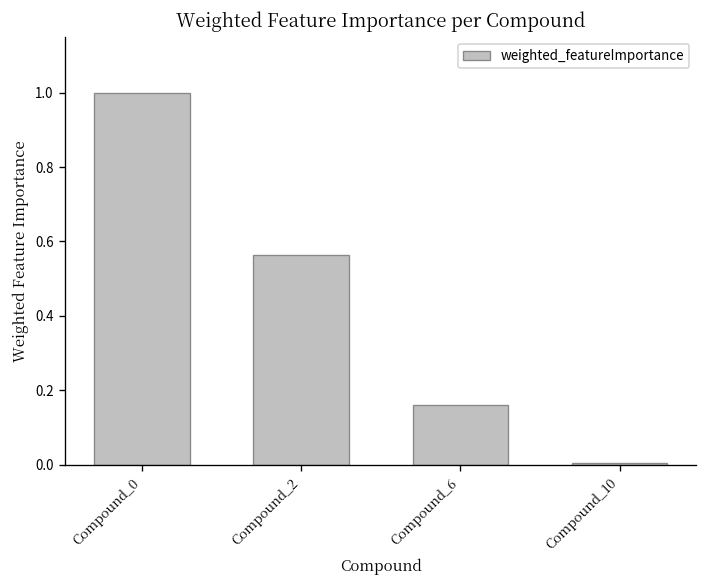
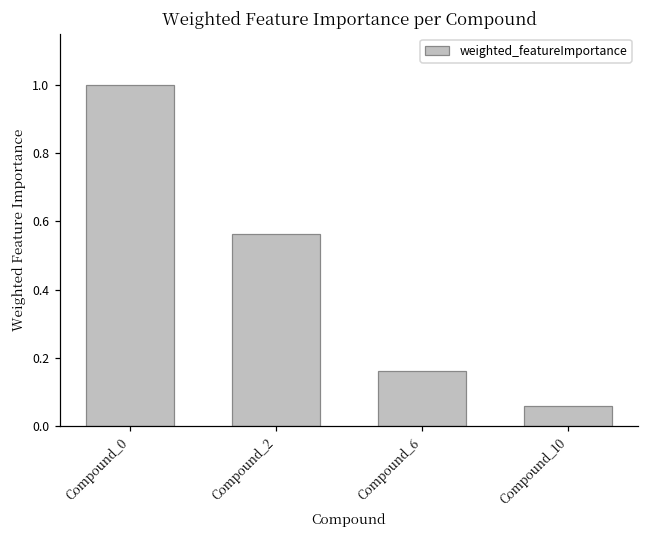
  {
    "Compound_0": 1.00,
    "Compound_2": 0.56,
    "Compound_6": 0.16,
-   "Compound_10": 0.00
+   "Compound_10": 0.06
  }
